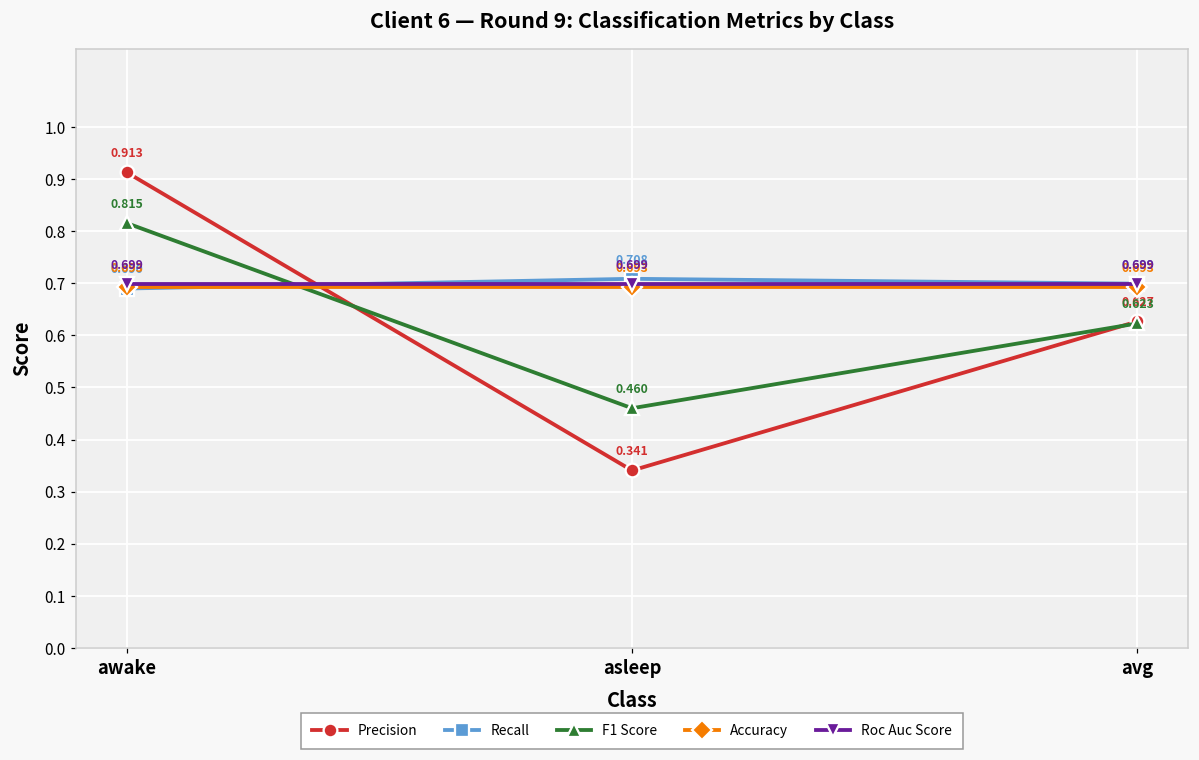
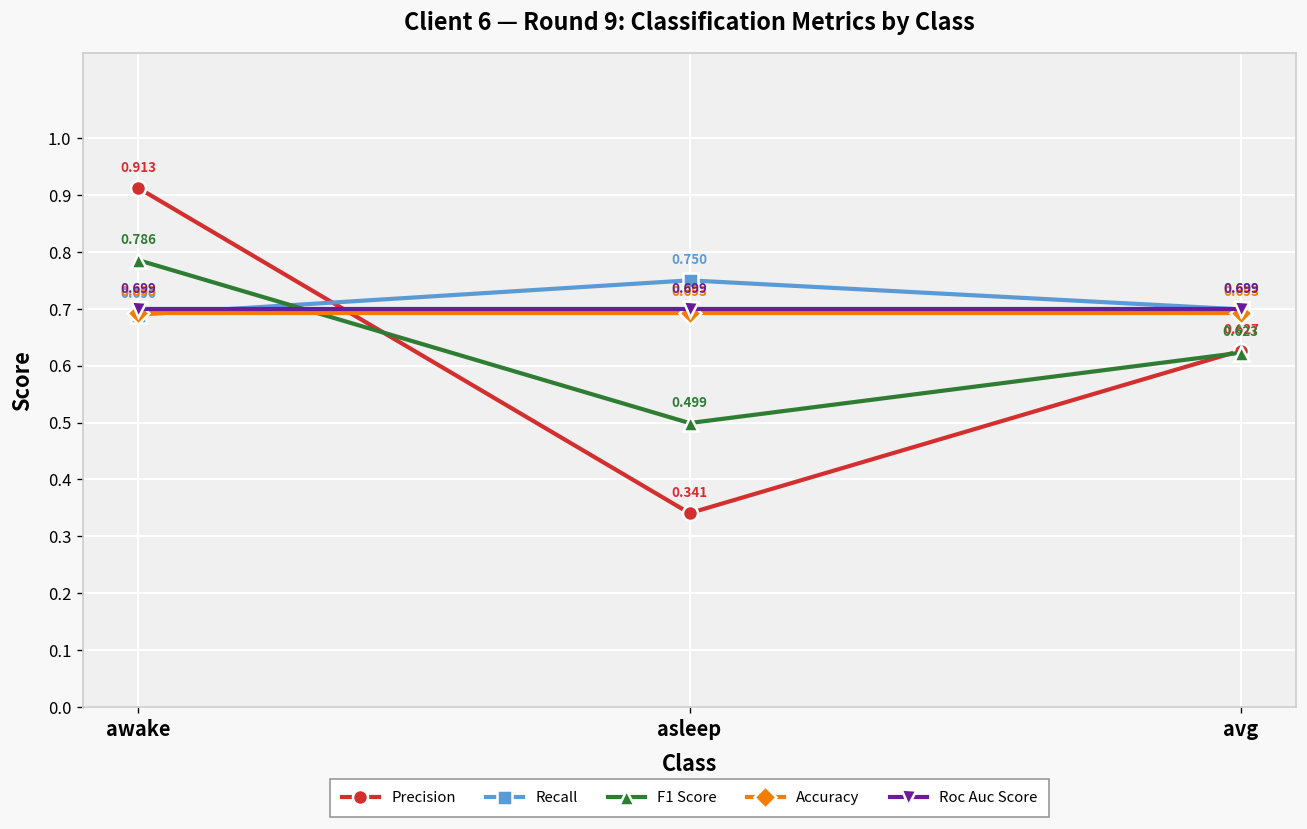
  {
    "Precision": {
      "awake": 0.913,
      "asleep": 0.341
    },
    "Recall": {
-     "asleep": 0.708
+     "asleep": 0.750
    },
    "F1 Score": {
-     "awake": 0.815,
-     "asleep": 0.460
+     "awake": 0.786,
+     "asleep": 0.499
    }
  }
